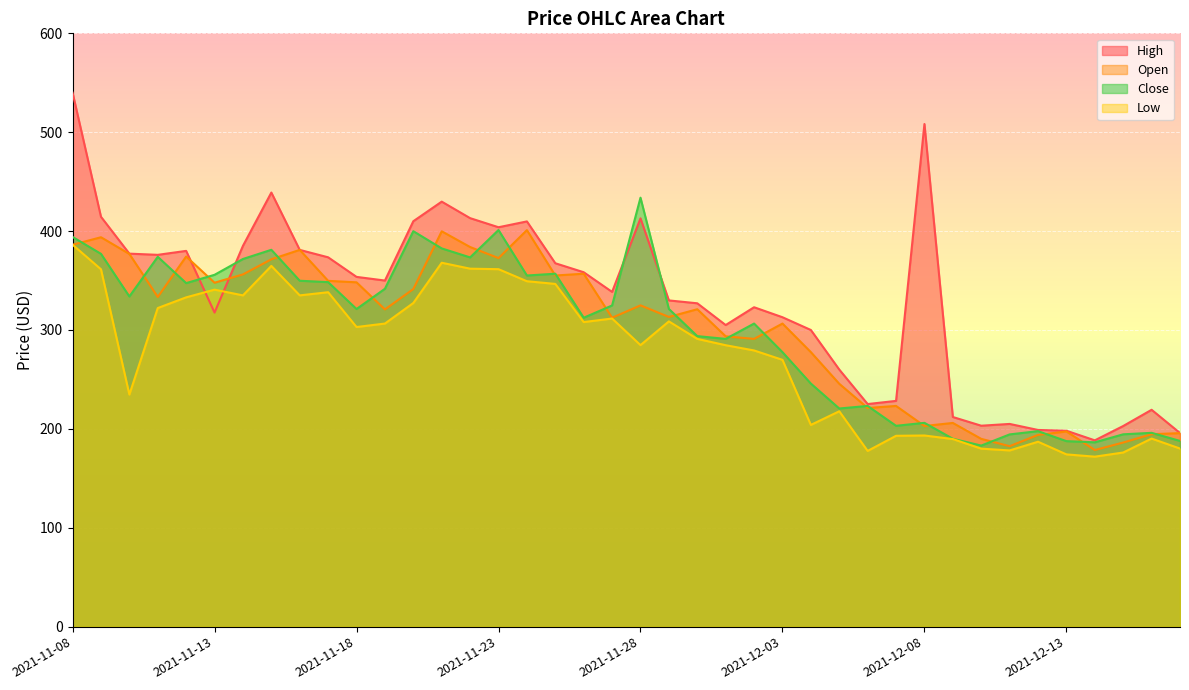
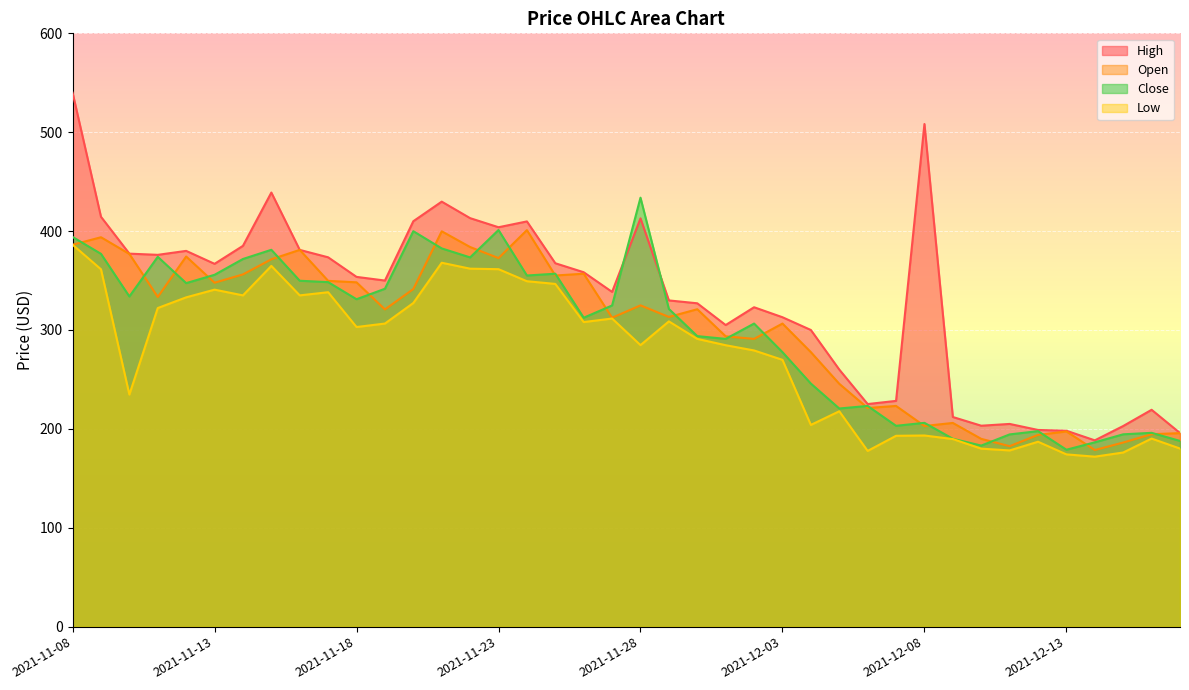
  {
    "High": {
      "2021-11-08": 540,
-     "2021-11-13": 320,
+     "2021-11-13": 370,
      "2021-11-18": 350,
      "2021-11-23": 400,
      "2021-11-28": 410,
      "2021-12-03": 310,
      "2021-12-08": 510
    },
    "Close": {
      "2021-11-08": 390,
      "2021-11-13": 360,
-     "2021-11-18": 320,
+     "2021-11-18": 330,
      "2021-11-23": 400,
      "2021-11-28": 430,
      "2021-12-03": 280,
      "2021-12-08": 210,
-     "2021-12-13": 190
+     "2021-12-13": 180
    }
  }
